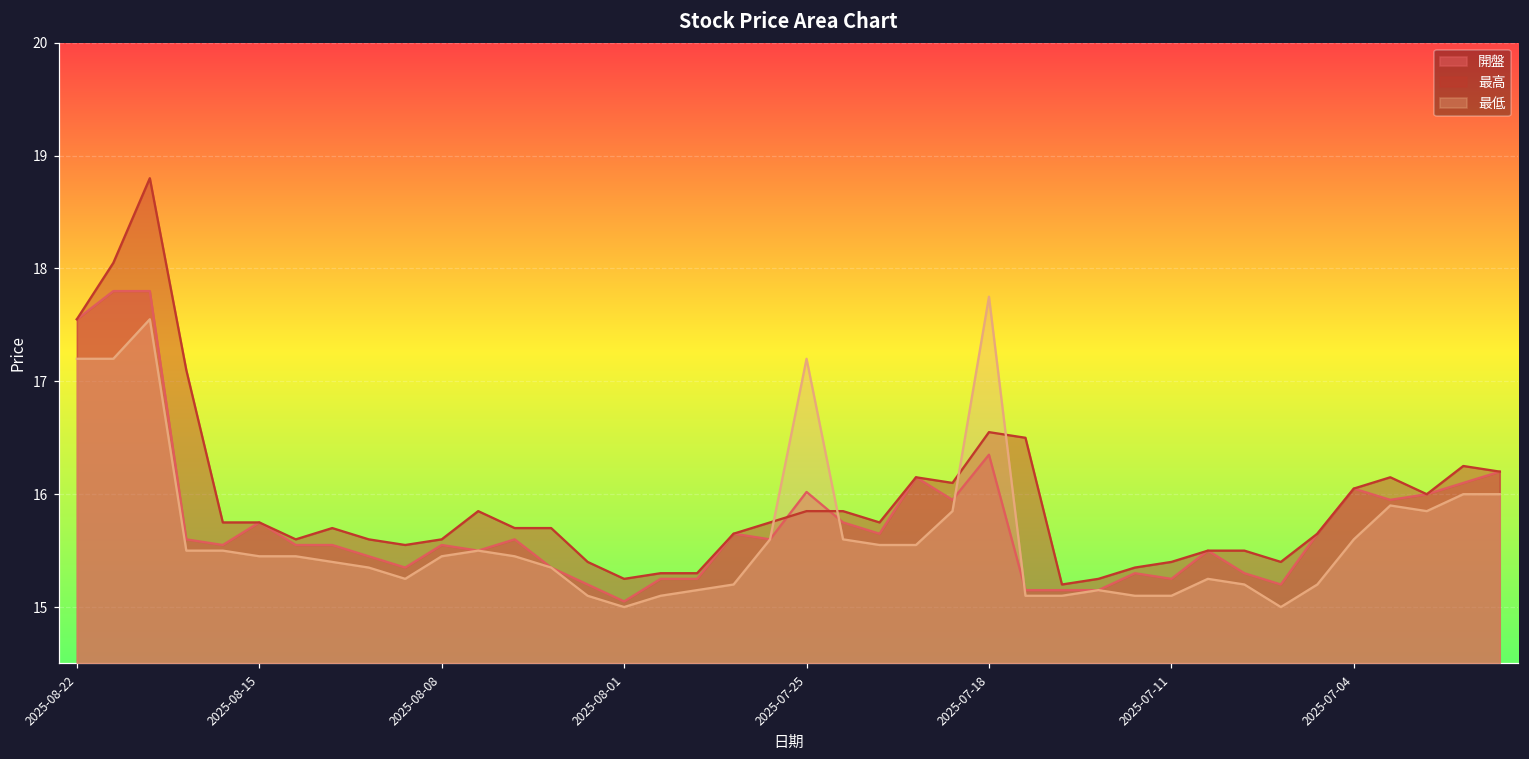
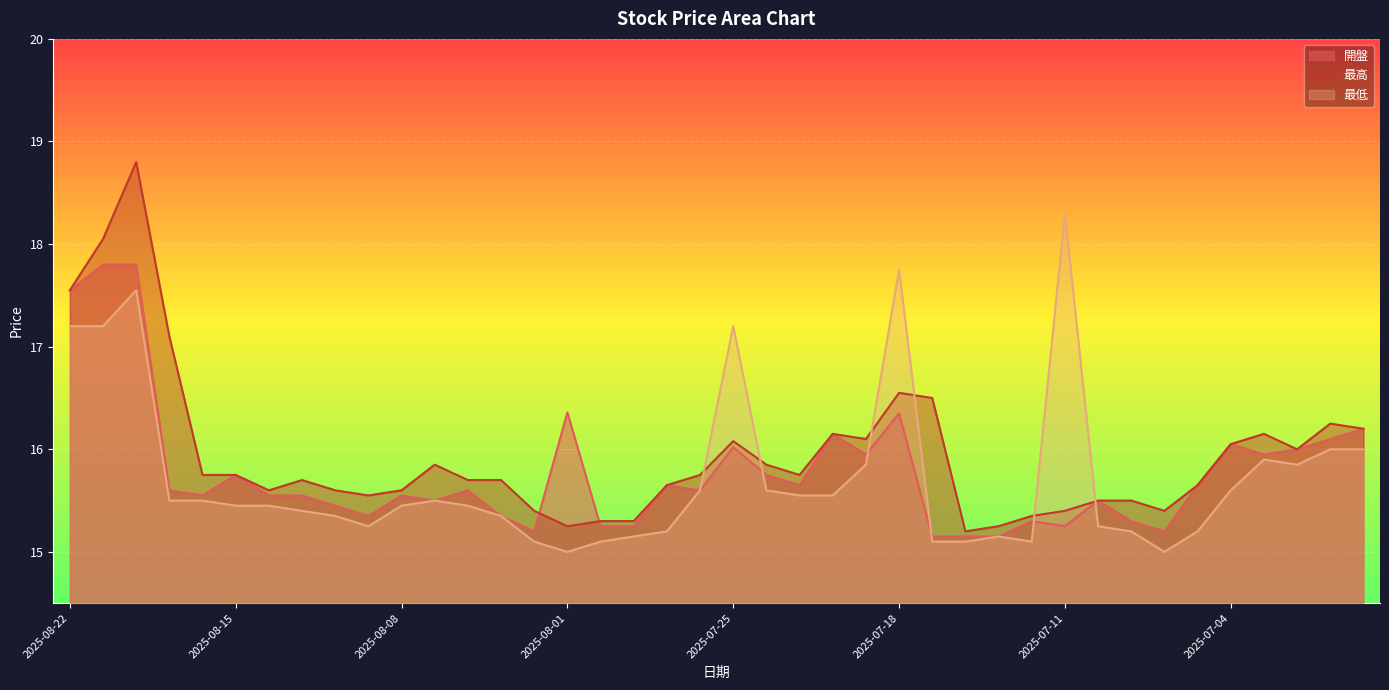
  {
    "開盤": {
      "2025-08-08": 15.55,
-     "2025-08-01": 15.05,
+     "2025-08-01": 16.36,
      "2025-07-25": 16.02,
      "2025-07-18": 16.35,
      "2025-07-11": 15.25
    },
    "最高": {
      "2025-08-08": 15.60,
      "2025-08-01": 15.25,
-     "2025-07-25": 15.85,
+     "2025-07-25": 16.08,
      "2025-07-18": 16.55,
      "2025-07-11": 15.40
    },
    "最低": {
      "2025-08-22": 17.2,
      "2025-08-15": 15.45,
      "2025-08-08": 15.45,
      "2025-08-01": 15.0,
      "2025-07-25": 17.2,
      "2025-07-18": 17.75,
-     "2025-07-11": 15.1,
+     "2025-07-11": 18.3,
      "2025-07-04": 15.6
    }
  }
